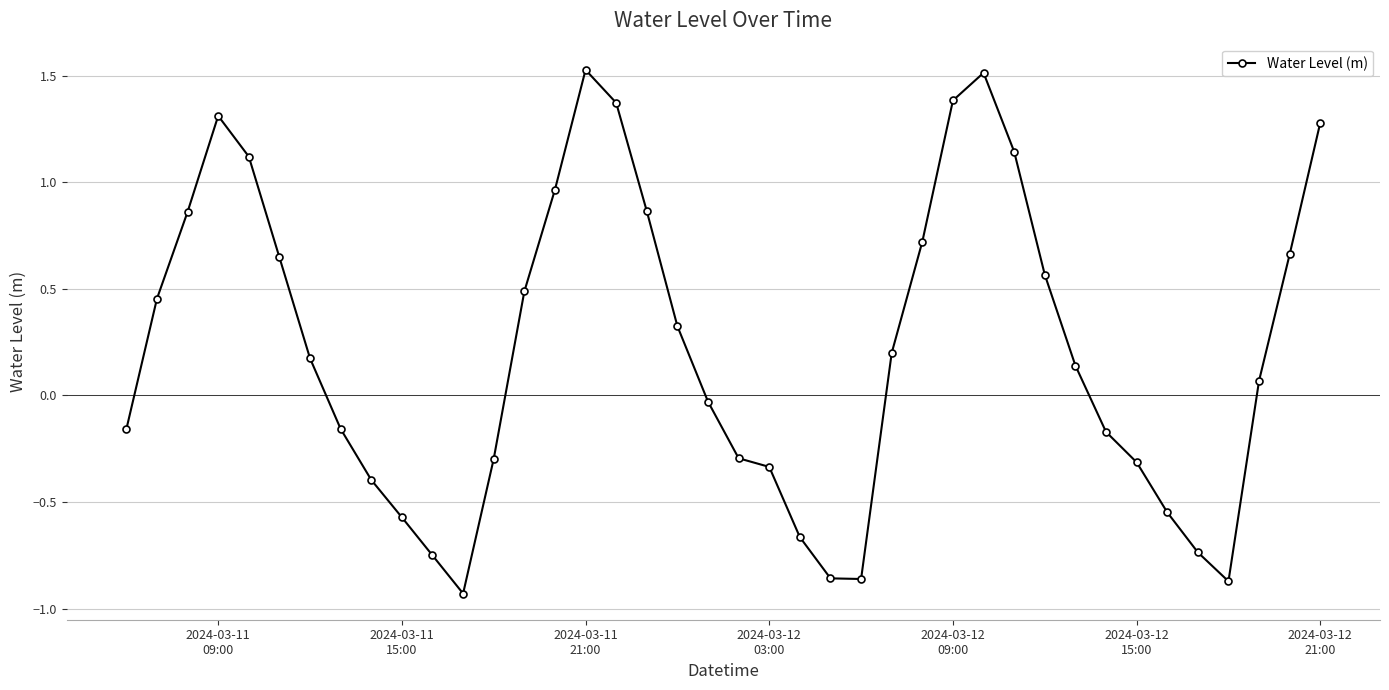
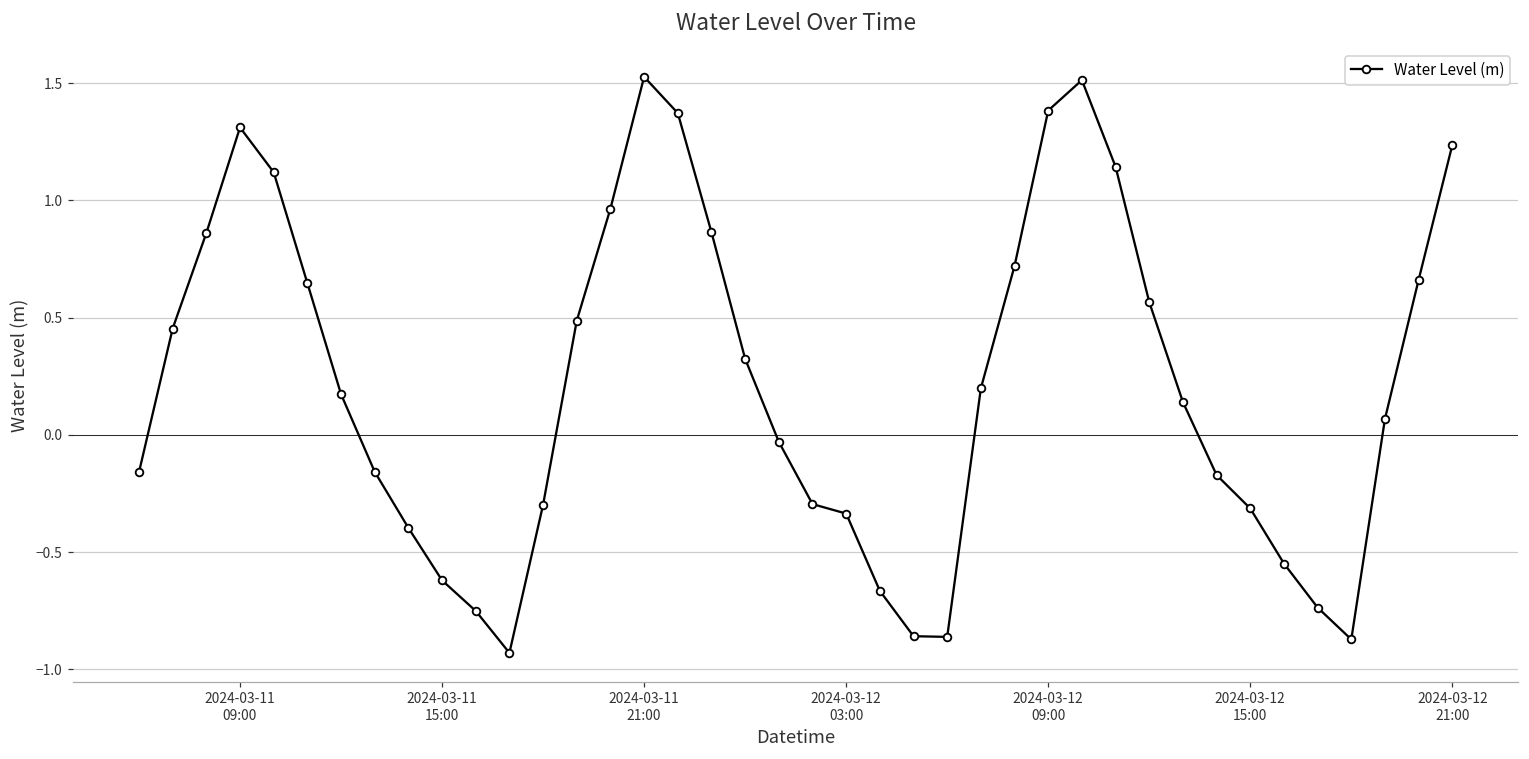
  {
    "2024-03-11 09:00": 1.31,
-   "2024-03-11 15:00": -0.57,
+   "2024-03-11 15:00": -0.62,
    "2024-03-11 21:00": 1.53,
    "2024-03-12 03:00": -0.34,
    "2024-03-12 09:00": 1.38,
    "2024-03-12 15:00": -0.31,
-   "2024-03-12 21:00": 1.28
+   "2024-03-12 21:00": 1.24
  }
